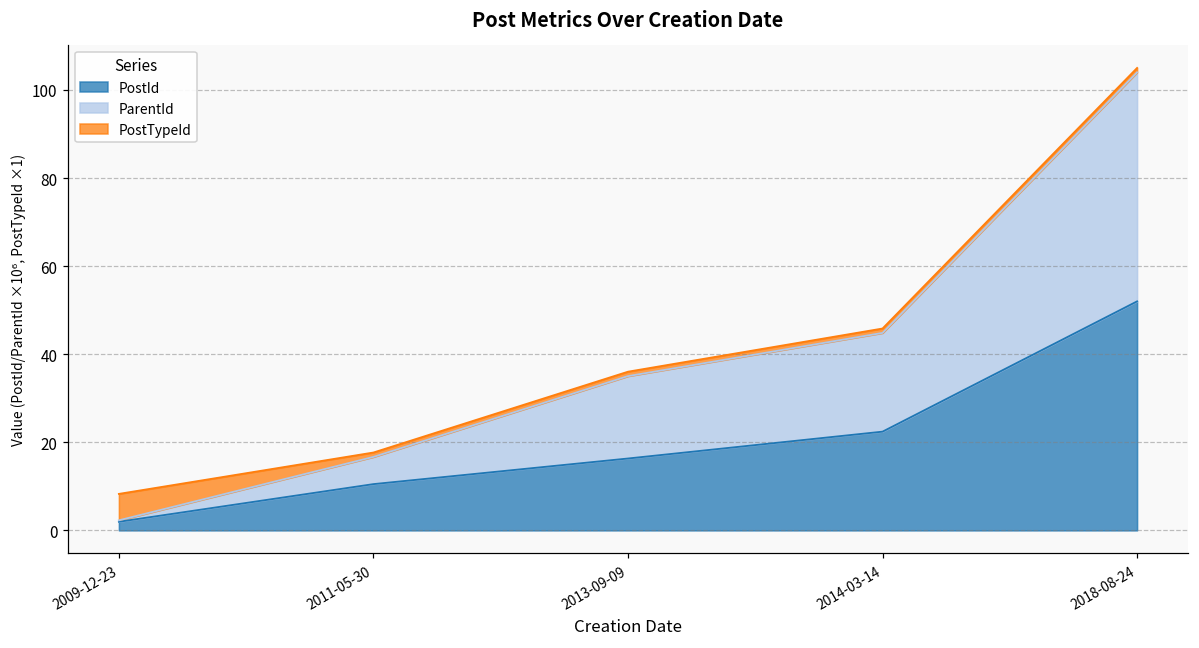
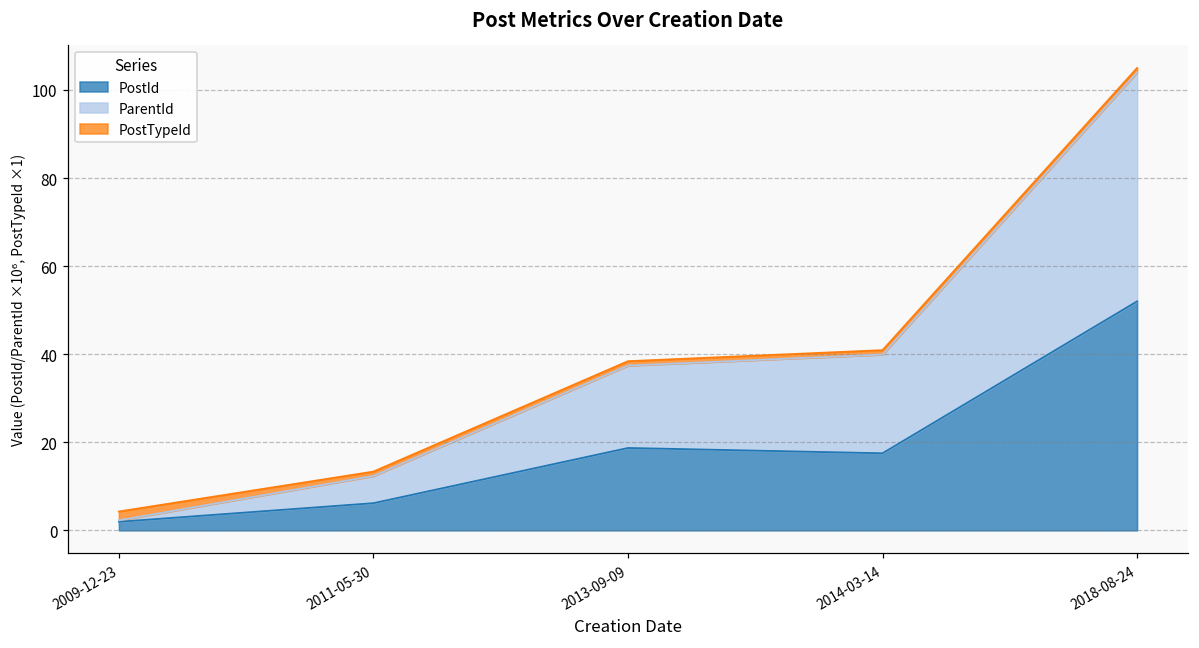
  {
    "PostId": {
-     "2011-05-30": 11,
-     "2013-09-09": 16,
-     "2014-03-14": 22,
+     "2011-05-30": 6,
+     "2013-09-09": 19,
+     "2014-03-14": 18,
      "2018-08-24": 52
    },
    "ParentId": {
      "2011-05-30": 6,
      "2013-09-09": 19,
      "2014-03-14": 22,
      "2018-08-24": 52
    },
    "PostTypeId": {
-     "2009-12-23": 6,
+     "2009-12-23": 2,
      "2011-05-30": 1,
      "2013-09-09": 1,
      "2014-03-14": 1,
      "2018-08-24": 1
    }
  }
